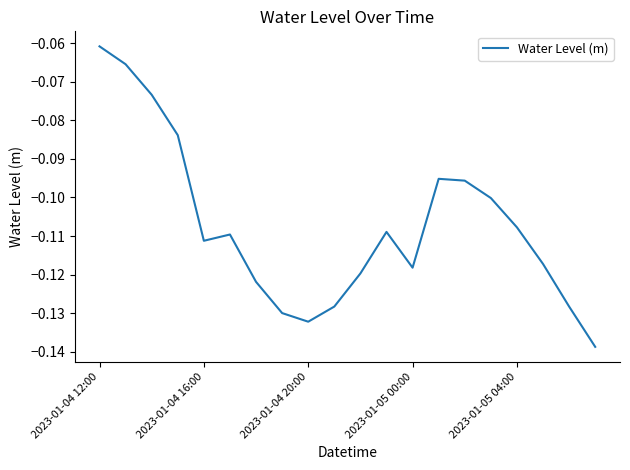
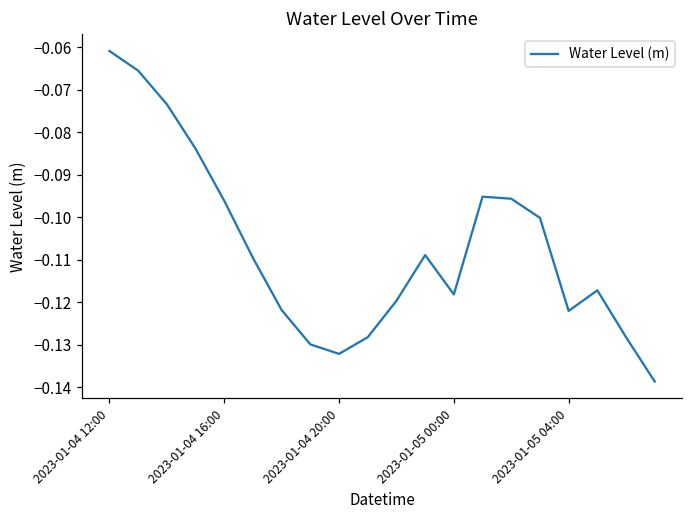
  {
    "2023-01-04 12:00": -0.061,
-   "2023-01-04 16:00": -0.111,
+   "2023-01-04 16:00": -0.096,
    "2023-01-04 20:00": -0.132,
    "2023-01-05 00:00": -0.118,
-   "2023-01-05 04:00": -0.108
+   "2023-01-05 04:00": -0.122
  }
